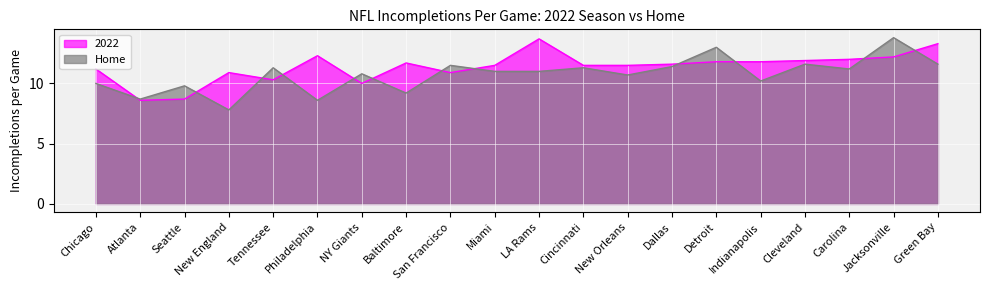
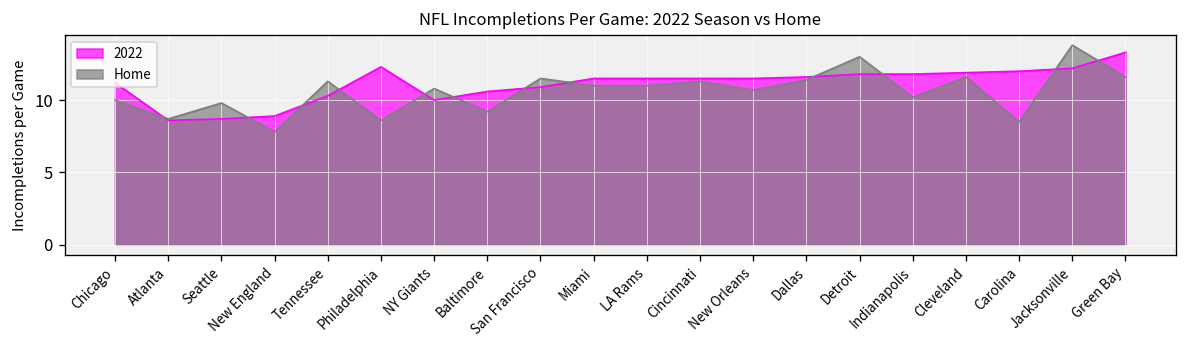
  {
    "2022": {
      "Seattle": 8.7,
-     "New England": 10.9,
+     "New England": 8.9,
      "Tennessee": 10.3,
      "Philadelphia": 12.3,
      "NY Giants": 10.0,
-     "Baltimore": 11.7,
+     "Baltimore": 10.6,
      "San Francisco": 10.9,
      "Miami": 11.5,
-     "LA Rams": 13.7,
+     "LA Rams": 11.5,
      "New Orleans": 11.5,
      "Detroit": 11.8,
      "Indianapolis": 11.8,
      "Cleveland": 11.9,
      "Carolina": 12.0,
      "Jacksonville": 12.2,
      "Green Bay": 13.3
    },
    "Home": {
      "Chicago": 10.0,
      "Seattle": 9.8,
      "New England": 7.8,
      "Tennessee": 11.3,
      "Philadelphia": 8.6,
      "NY Giants": 10.8,
      "Baltimore": 9.2,
      "San Francisco": 11.5,
      "Miami": 11.0,
      "LA Rams": 11.0,
      "New Orleans": 10.7,
      "Detroit": 13.0,
      "Indianapolis": 10.2,
      "Cleveland": 11.6,
-     "Carolina": 11.2,
+     "Carolina": 8.5,
      "Jacksonville": 13.8,
      "Green Bay": 11.6
    }
  }
